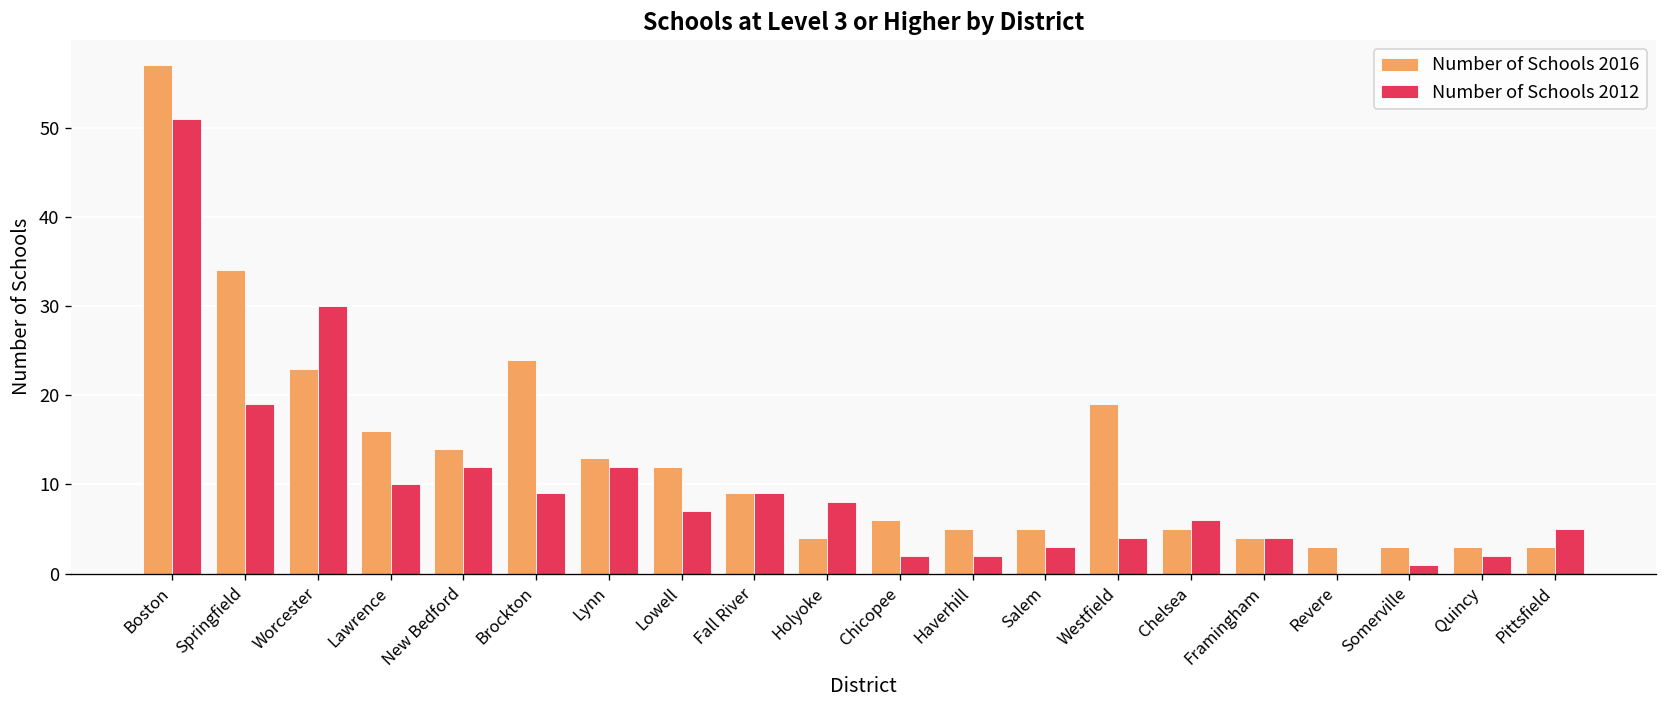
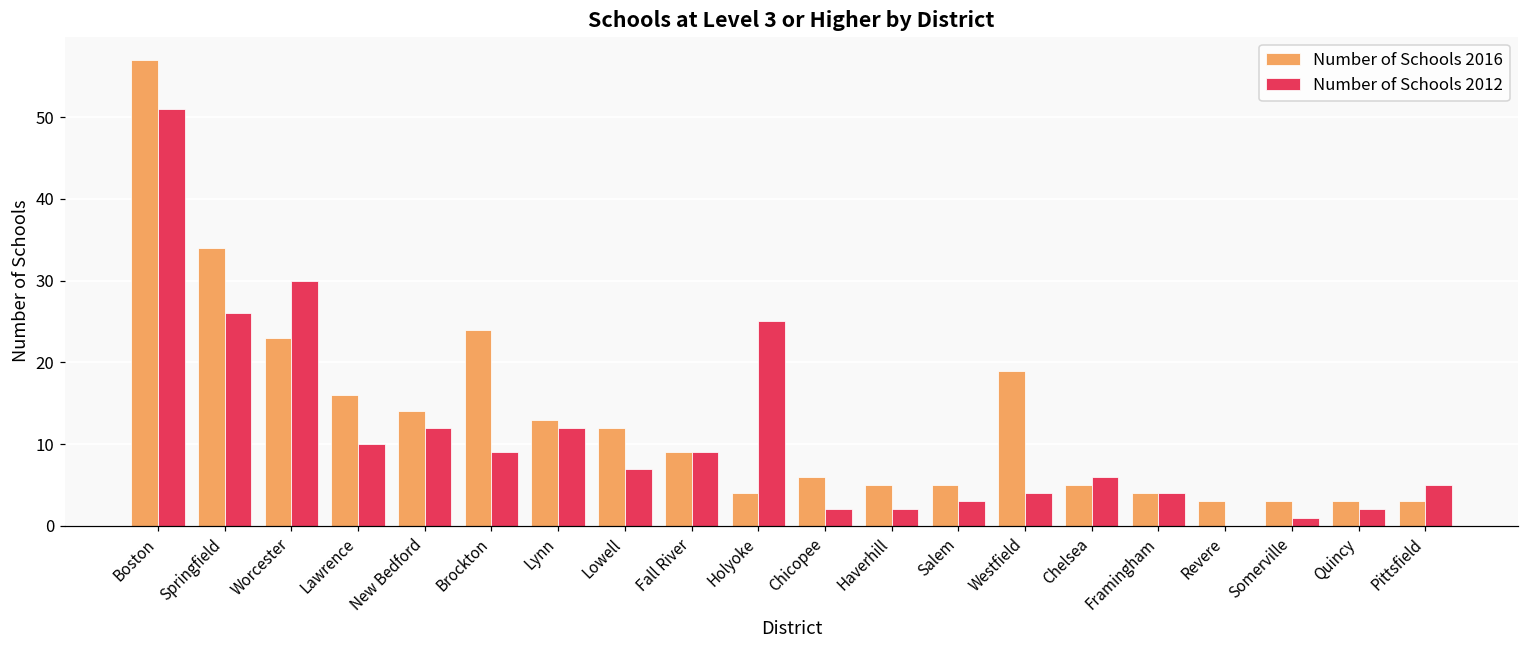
  {
    "Number of Schools 2016": {
      "Boston": 57,
      "Springfield": 34,
      "Worcester": 23,
      "Lawrence": 16,
      "New Bedford": 14,
      "Brockton": 24,
      "Lynn": 13,
      "Lowell": 12,
      "Fall River": 9,
      "Holyoke": 4,
      "Chicopee": 6,
      "Haverhill": 5,
      "Salem": 5,
      "Westfield": 19,
      "Chelsea": 5,
      "Framingham": 4,
      "Revere": 3,
      "Somerville": 3,
      "Quincy": 3,
      "Pittsfield": 3
    },
    "Number of Schools 2012": {
      "Boston": 51,
-     "Springfield": 19,
+     "Springfield": 26,
      "Worcester": 30,
      "Lawrence": 10,
      "New Bedford": 12,
      "Brockton": 9,
      "Lynn": 12,
      "Lowell": 7,
      "Fall River": 9,
-     "Holyoke": 8,
+     "Holyoke": 25,
      "Chicopee": 2,
      "Haverhill": 2,
      "Salem": 3,
      "Westfield": 4,
      "Chelsea": 6,
      "Framingham": 4,
      "Revere": 0,
      "Somerville": 1,
      "Quincy": 2,
      "Pittsfield": 5
    }
  }
